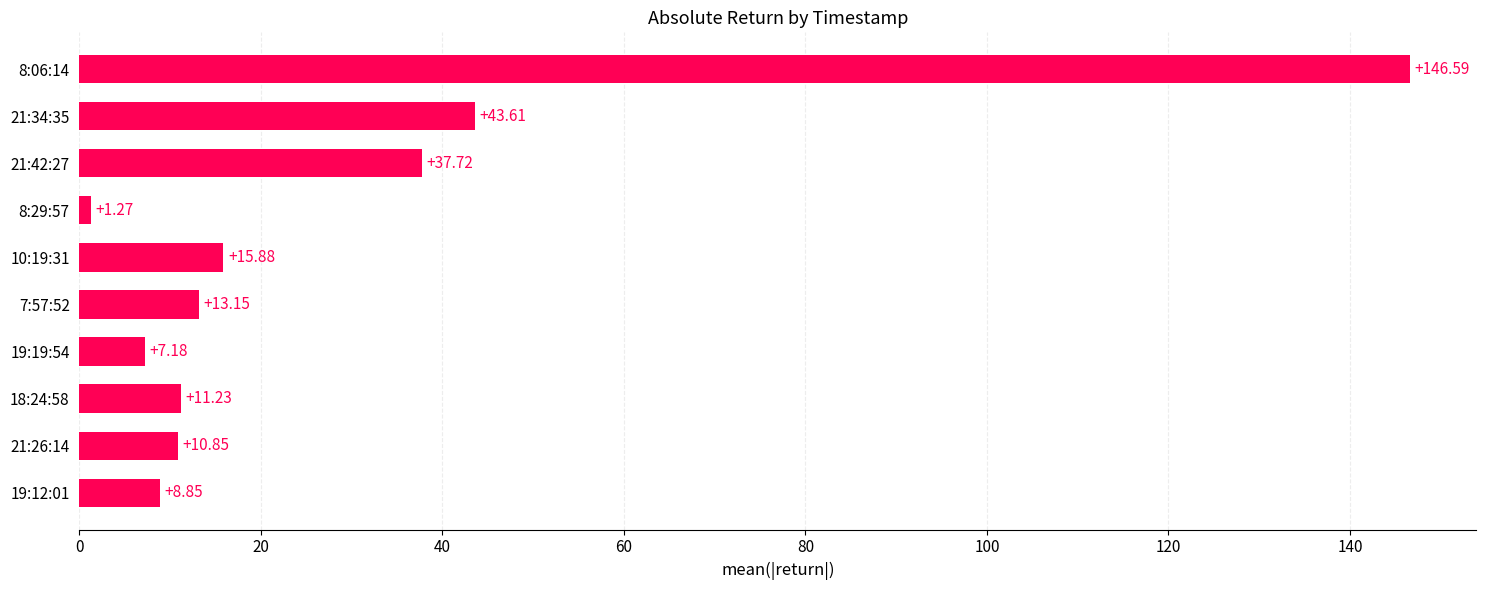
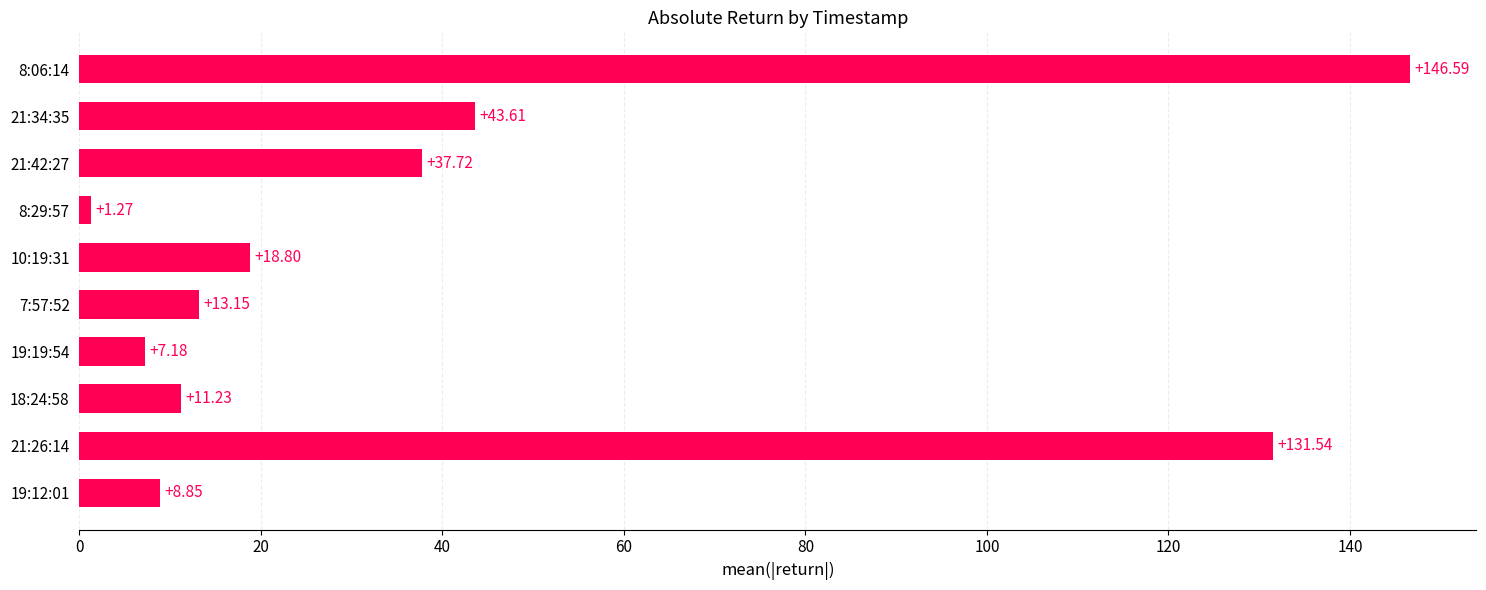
  {
    "8:06:14": "+146.59",
    "21:34:35": "+43.61",
    "21:42:27": "+37.72",
    "8:29:57": "+1.27",
-   "10:19:31": "+15.88",
+   "10:19:31": "+18.80",
    "7:57:52": "+13.15",
    "19:19:54": "+7.18",
    "18:24:58": "+11.23",
-   "21:26:14": "+10.85",
+   "21:26:14": "+131.54",
    "19:12:01": "+8.85"
  }
